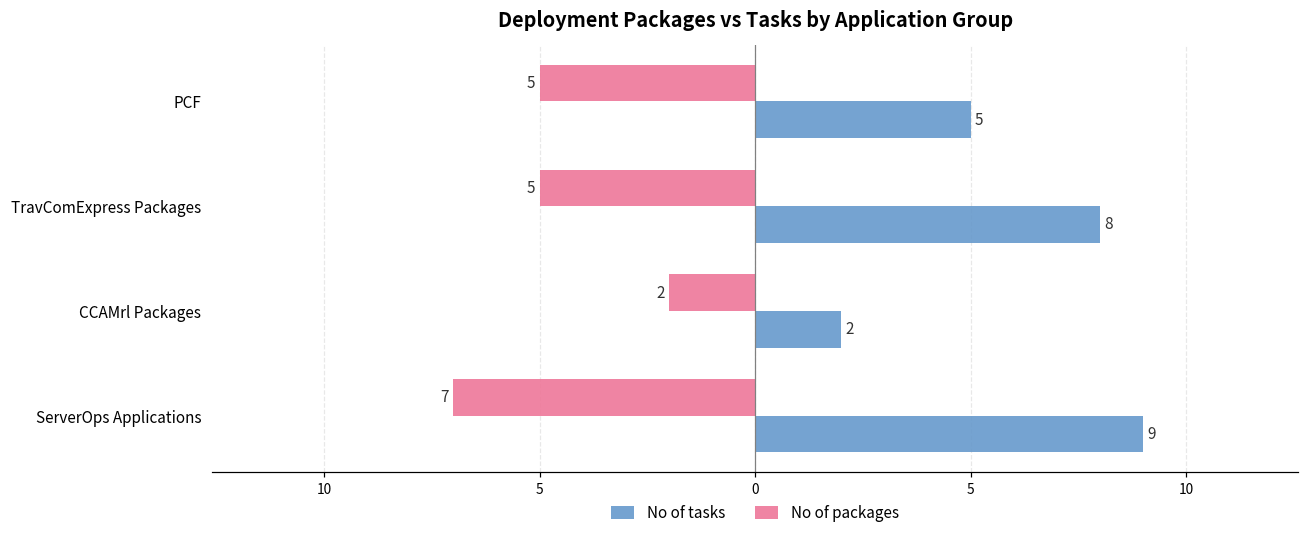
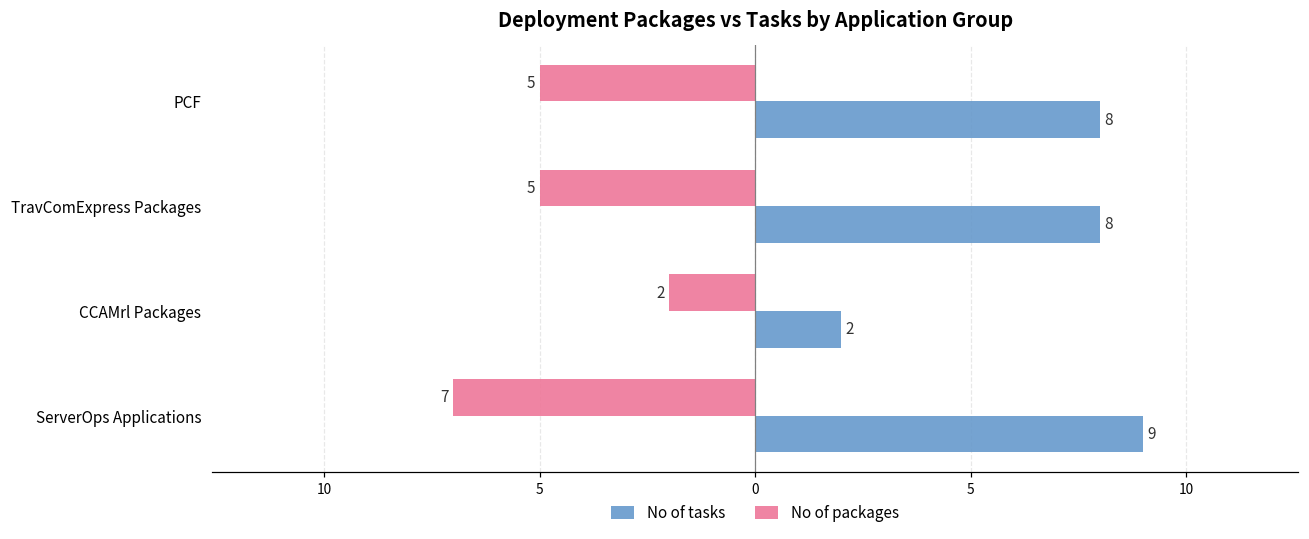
  {
    "No of tasks": {
-     "PCF": 5,
+     "PCF": 8,
      "TravComExpress Packages": 8,
      "CCAMrl Packages": 2,
      "ServerOps Applications": 9
    }
  }
